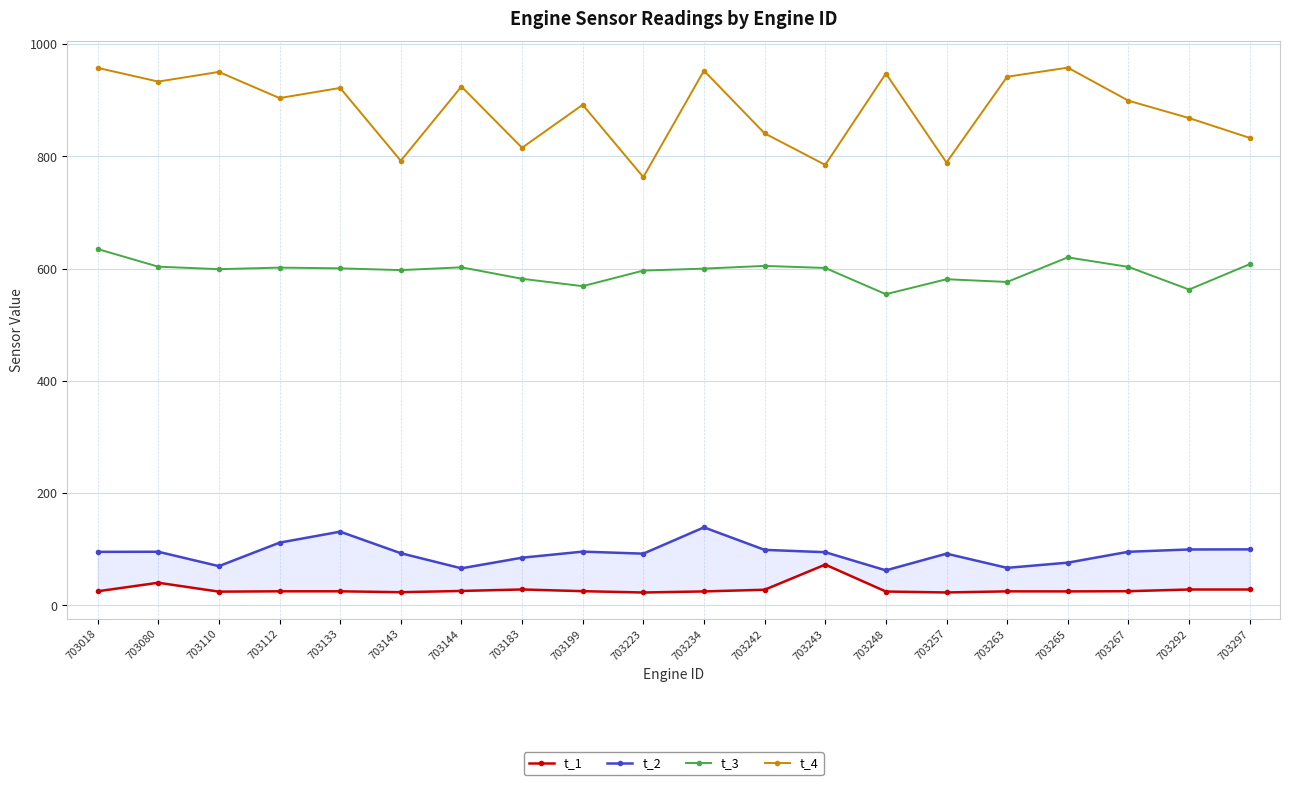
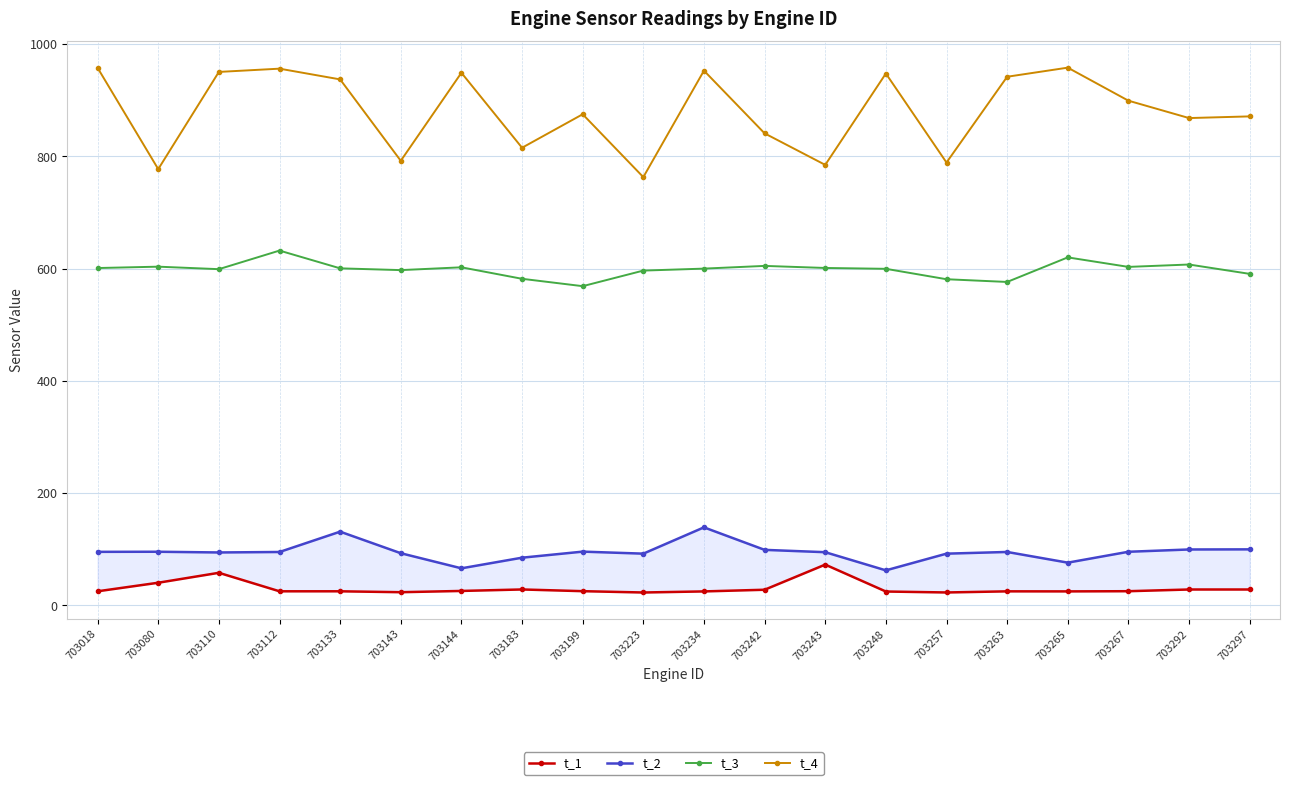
  {
    "t_1": {
      "703018": 20,
      "703080": 40,
-     "703110": 20,
+     "703110": 60,
      "703112": 20,
      "703133": 20,
      "703143": 20,
      "703144": 30,
      "703183": 30,
      "703199": 30,
      "703223": 20,
      "703234": 20,
      "703242": 30,
      "703243": 70,
      "703248": 20,
      "703257": 20,
      "703263": 20,
      "703265": 20,
      "703267": 30,
      "703292": 30,
      "703297": 30
    },
    "t_2": {
      "703018": 100,
      "703080": 100,
-     "703110": 70,
-     "703112": 110,
+     "703110": 90,
+     "703112": 90,
      "703133": 130,
      "703143": 90,
      "703144": 70,
      "703183": 80,
      "703199": 100,
      "703223": 90,
      "703234": 140,
      "703242": 100,
      "703243": 90,
      "703248": 60,
      "703257": 90,
-     "703263": 70,
+     "703263": 100,
      "703265": 80,
      "703267": 100,
      "703292": 100,
      "703297": 100
    },
    "t_3": {
-     "703018": 630,
+     "703018": 600,
      "703080": 600,
      "703110": 600,
-     "703112": 600,
+     "703112": 630,
      "703133": 600,
      "703143": 600,
      "703144": 600,
      "703183": 580,
      "703199": 570,
      "703223": 600,
      "703234": 600,
      "703242": 600,
      "703243": 600,
-     "703248": 550,
+     "703248": 600,
      "703257": 580,
      "703263": 580,
      "703265": 620,
      "703267": 600,
-     "703292": 560,
-     "703297": 610
+     "703292": 610,
+     "703297": 590
    },
    "t_4": {
      "703018": 960,
-     "703080": 930,
+     "703080": 780,
      "703110": 950,
-     "703112": 900,
-     "703133": 920,
+     "703112": 960,
+     "703133": 940,
      "703143": 790,
-     "703144": 920,
+     "703144": 950,
      "703183": 820,
-     "703199": 890,
+     "703199": 880,
      "703223": 760,
      "703234": 950,
      "703242": 840,
      "703243": 780,
      "703248": 950,
      "703257": 790,
      "703263": 940,
      "703265": 960,
      "703267": 900,
      "703292": 870,
-     "703297": 830
+     "703297": 870
    }
  }
